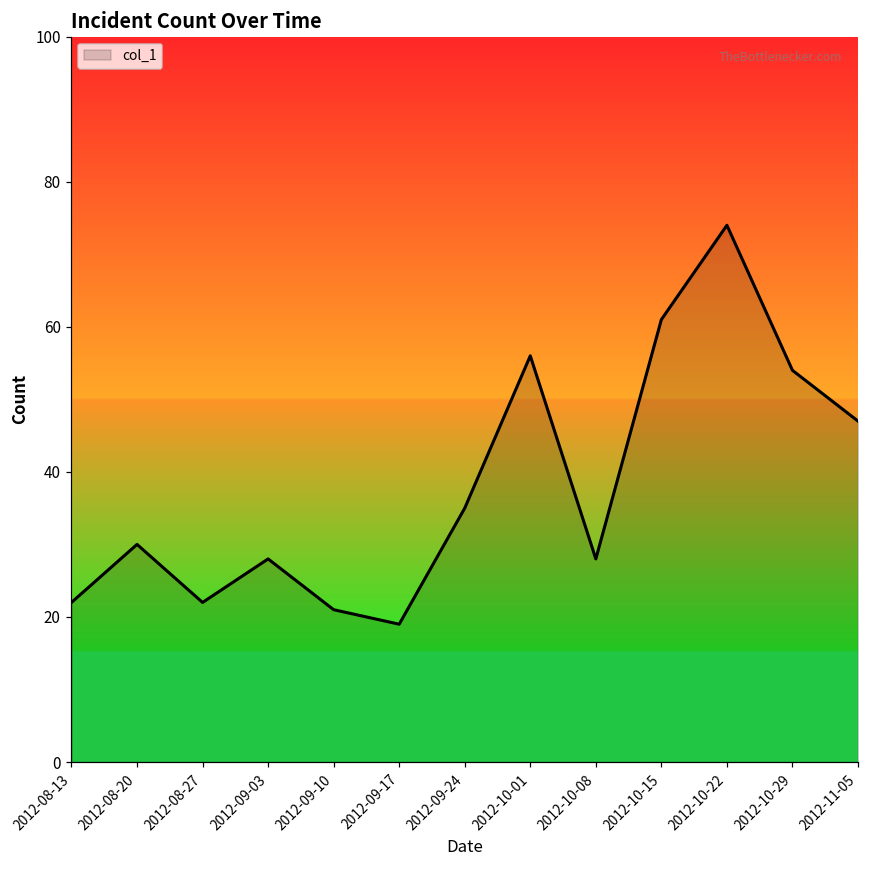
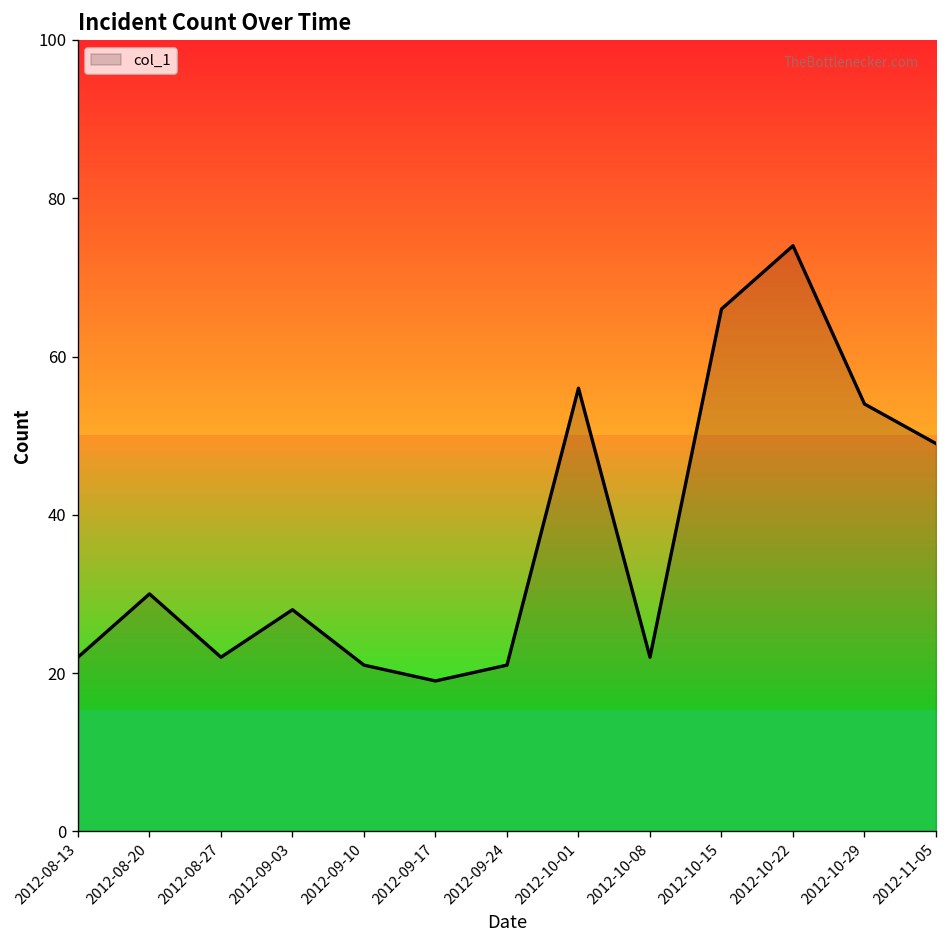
  {
    "2012-08-13": 22,
    "2012-08-20": 30,
    "2012-08-27": 22,
    "2012-09-03": 28,
    "2012-09-10": 21,
    "2012-09-17": 19,
-   "2012-09-24": 35,
+   "2012-09-24": 21,
    "2012-10-01": 56,
-   "2012-10-08": 28,
-   "2012-10-15": 61,
+   "2012-10-08": 22,
+   "2012-10-15": 66,
    "2012-10-22": 74,
    "2012-10-29": 54,
-   "2012-11-05": 47
+   "2012-11-05": 49
  }
